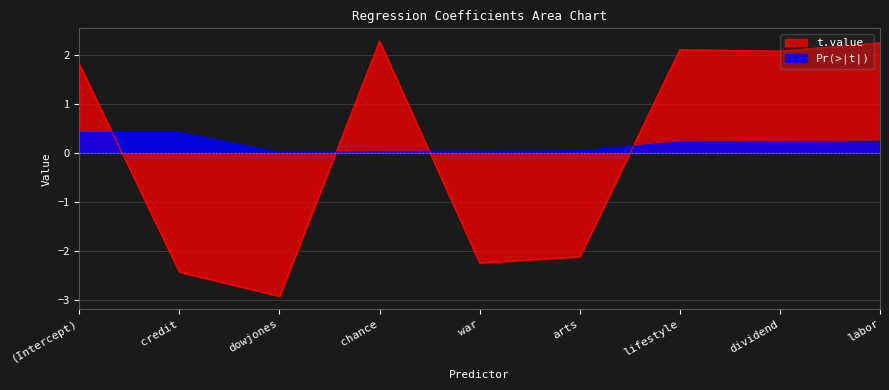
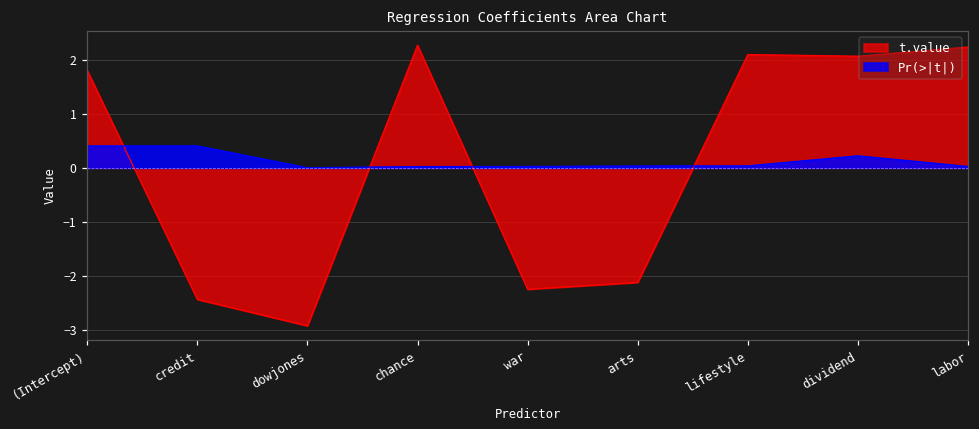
  {
    "Pr(>|t|)": {
      "(Intercept)": 0.4,
      "credit": 0.4,
      "chance": 0.0,
-     "lifestyle": 0.2,
+     "lifestyle": 0.0,
      "dividend": 0.2,
-     "labor": 0.2
+     "labor": 0.0
    }
  }
